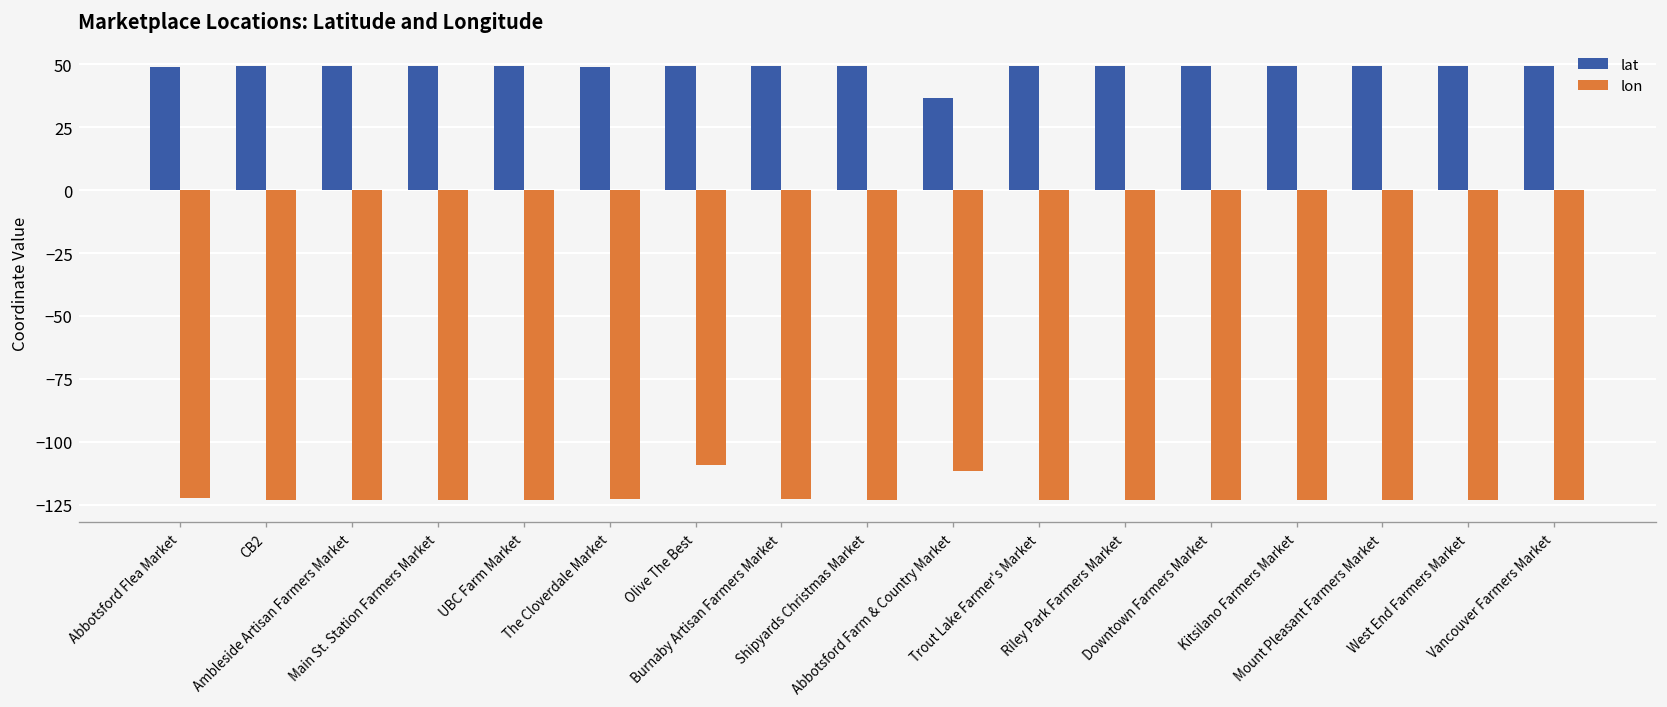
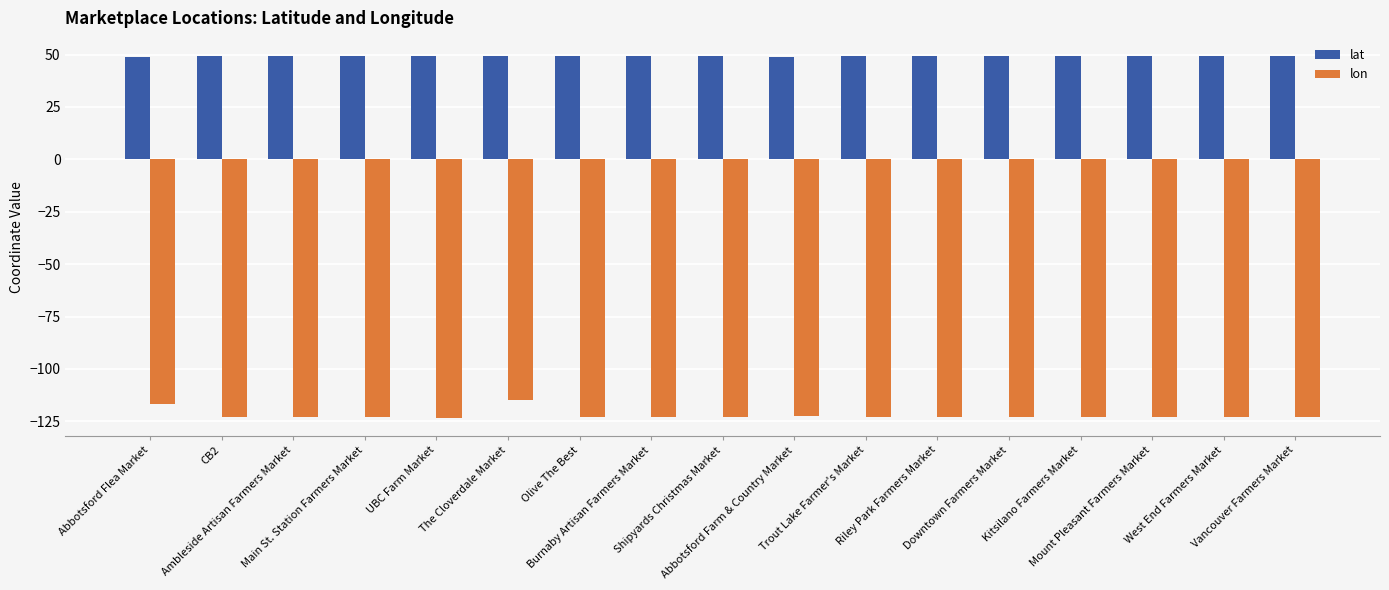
  {
    "lat": {
      "Abbotsford Flea Market": 49,
      "CB2": 49,
      "Ambleside Artisan Farmers Market": 49,
      "Main St. Station Farmers Market": 49,
      "UBC Farm Market": 49,
      "The Cloverdale Market": 49,
      "Olive The Best": 49,
      "Burnaby Artisan Farmers Market": 49,
      "Shipyards Christmas Market": 49,
-     "Abbotsford Farm & Country Market": 37,
+     "Abbotsford Farm & Country Market": 49,
      "Trout Lake Farmer's Market": 49,
      "Riley Park Farmers Market": 49,
      "Downtown Farmers Market": 49,
      "Kitsilano Farmers Market": 49,
      "Mount Pleasant Farmers Market": 49,
      "West End Farmers Market": 49,
      "Vancouver Farmers Market": 49
    },
    "lon": {
-     "Abbotsford Flea Market": -122,
+     "Abbotsford Flea Market": -117,
      "CB2": -123,
      "Ambleside Artisan Farmers Market": -123,
      "Main St. Station Farmers Market": -123,
      "UBC Farm Market": -123,
-     "The Cloverdale Market": -123,
-     "Olive The Best": -109,
+     "The Cloverdale Market": -115,
+     "Olive The Best": -123,
      "Burnaby Artisan Farmers Market": -123,
      "Shipyards Christmas Market": -123,
-     "Abbotsford Farm & Country Market": -112,
+     "Abbotsford Farm & Country Market": -122,
      "Trout Lake Farmer's Market": -123,
      "Riley Park Farmers Market": -123,
      "Downtown Farmers Market": -123,
      "Kitsilano Farmers Market": -123,
      "Mount Pleasant Farmers Market": -123,
      "West End Farmers Market": -123,
      "Vancouver Farmers Market": -123
    }
  }
